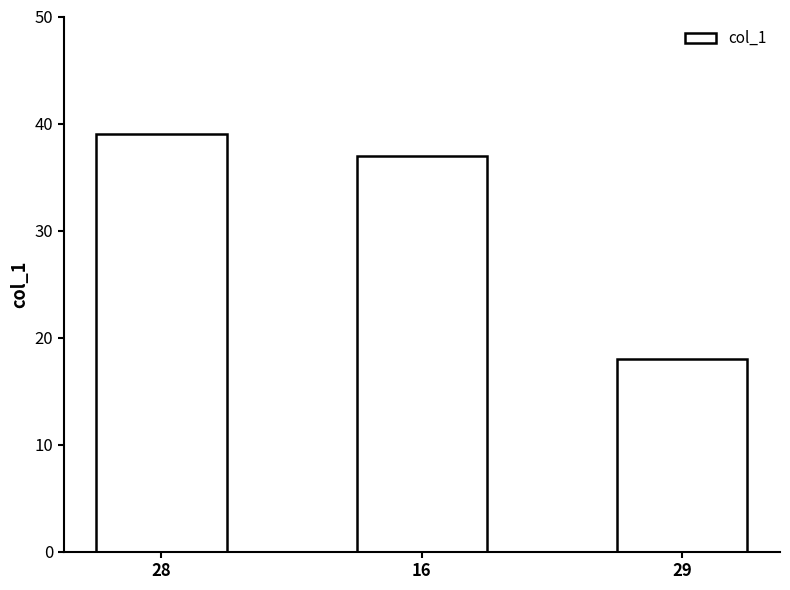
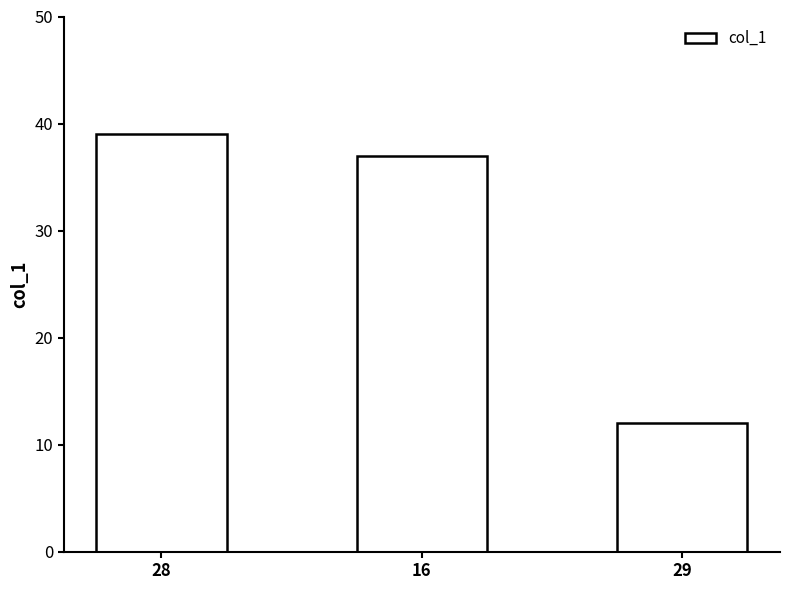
  {
    "28": 39,
    "16": 37,
-   "29": 18
+   "29": 12
  }
